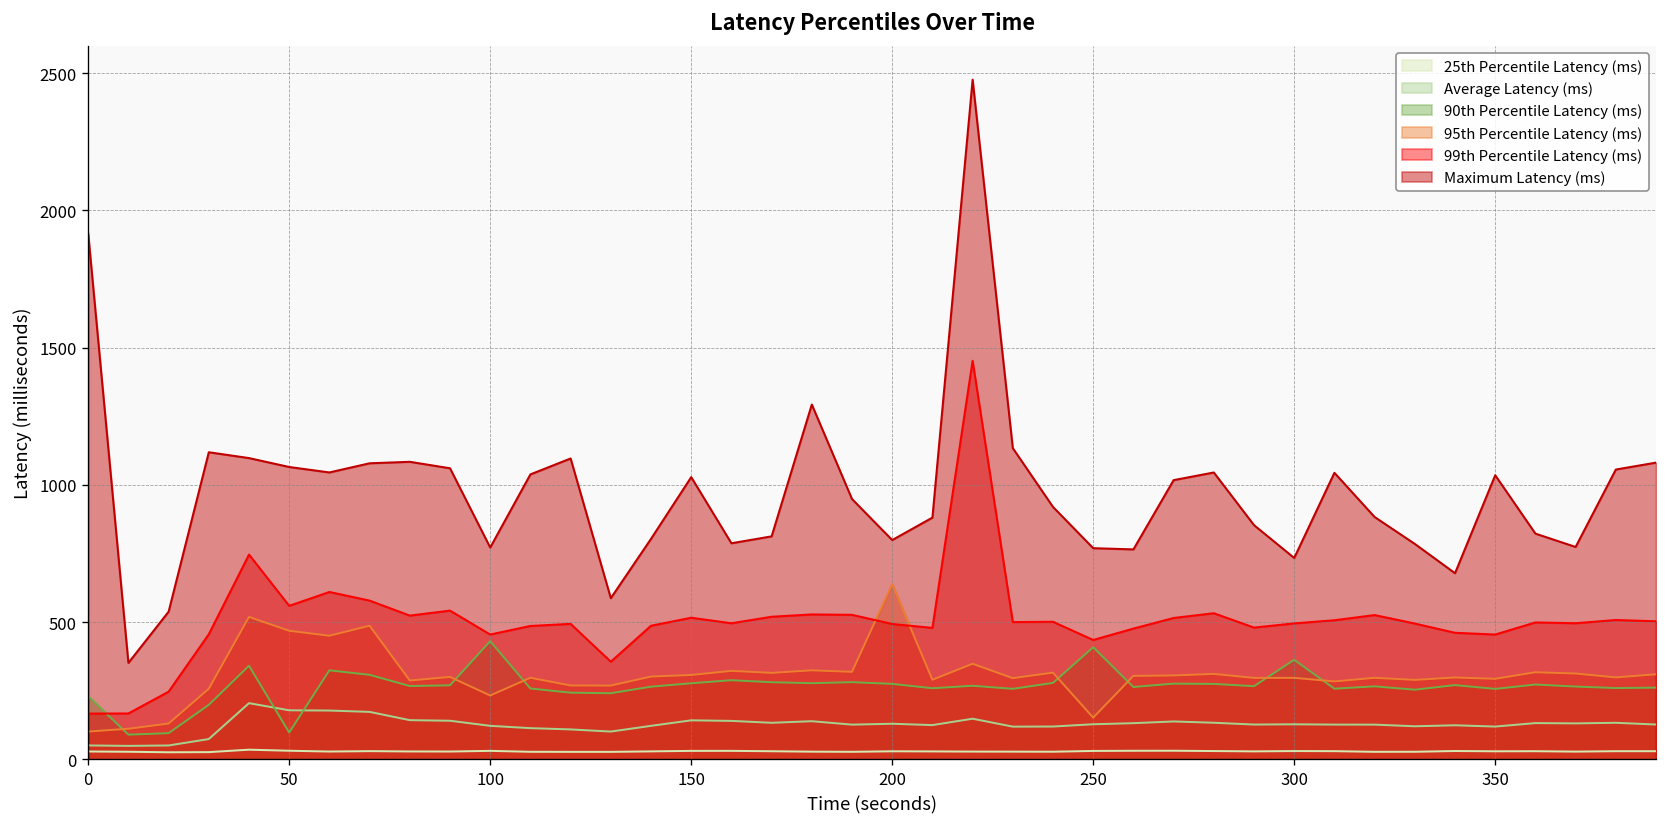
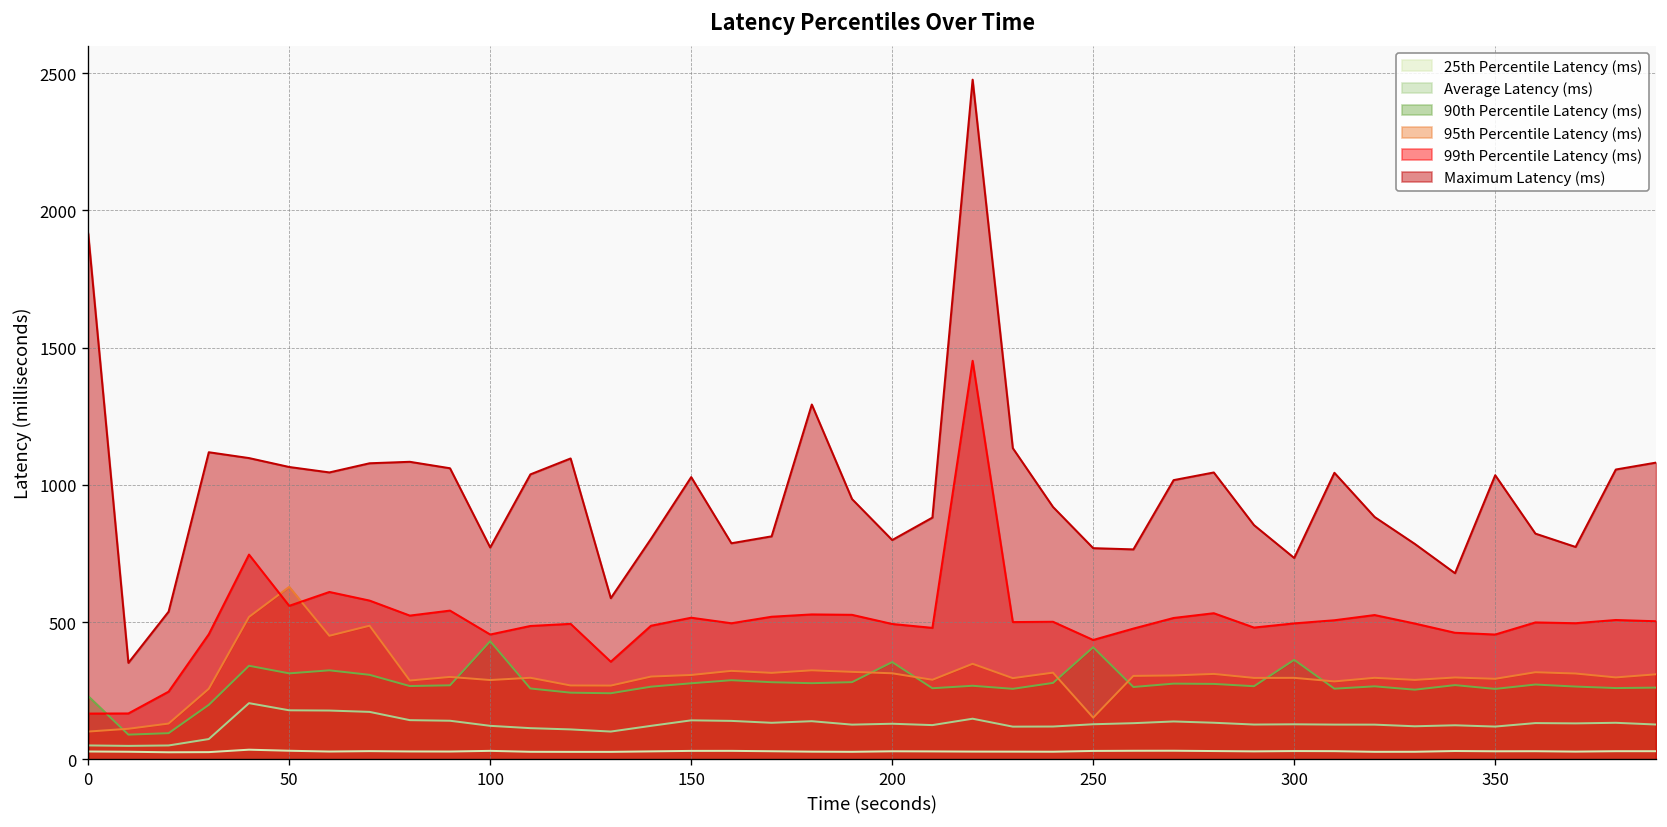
  {
    "90th Percentile Latency (ms)": {
      "0": 230,
-     "50": 100,
+     "50": 310,
      "100": 430,
      "150": 280,
-     "200": 280,
+     "200": 350,
      "250": 410,
      "300": 360,
      "350": 260
    },
    "95th Percentile Latency (ms)": {
      "0": 100,
-     "50": 470,
-     "100": 230,
+     "50": 630,
+     "100": 290,
      "150": 310,
-     "200": 640,
+     "200": 310,
      "250": 150,
      "300": 300,
      "350": 290
    }
  }
